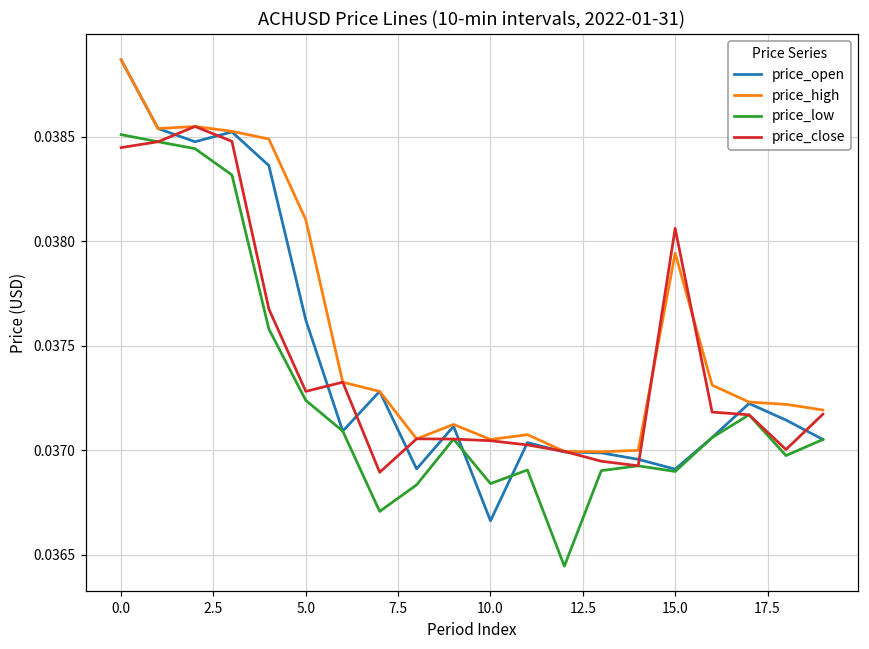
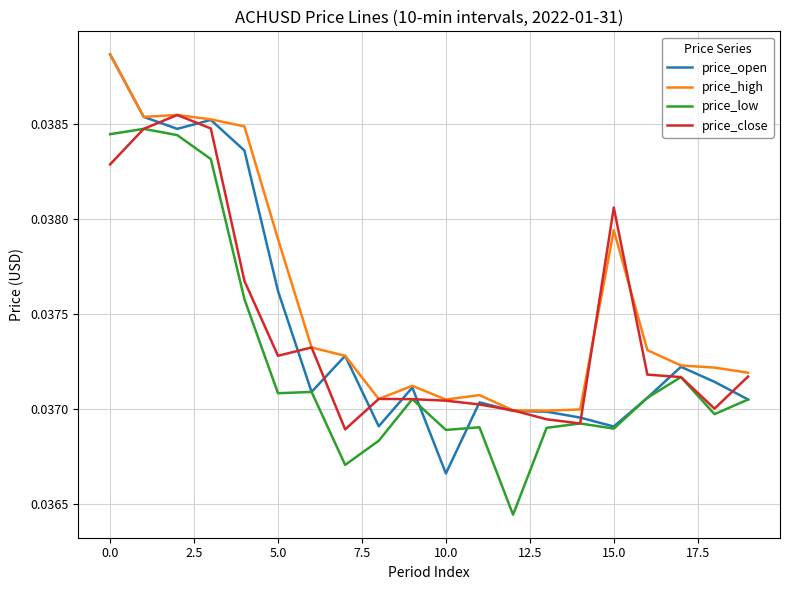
  {
    "price_open": {
      "5.0": 0.03762,
      "10.0": 0.03666
    },
    "price_high": {
-     "5.0": 0.03810,
+     "5.0": 0.03790,
      "15.0": 0.03794
    },
    "price_low": {
-     "0.0": 0.03851,
-     "5.0": 0.03724,
-     "10.0": 0.03684
+     "0.0": 0.03845,
+     "5.0": 0.03709,
+     "10.0": 0.03689
    },
    "price_close": {
-     "0.0": 0.03845,
+     "0.0": 0.03829,
      "5.0": 0.03728,
      "15.0": 0.03806
    }
  }
